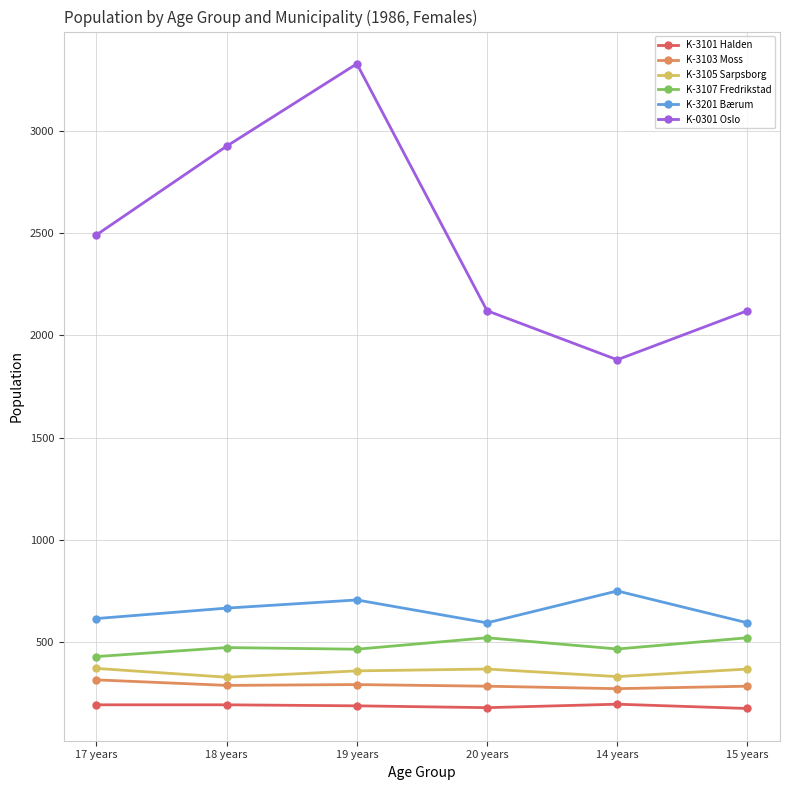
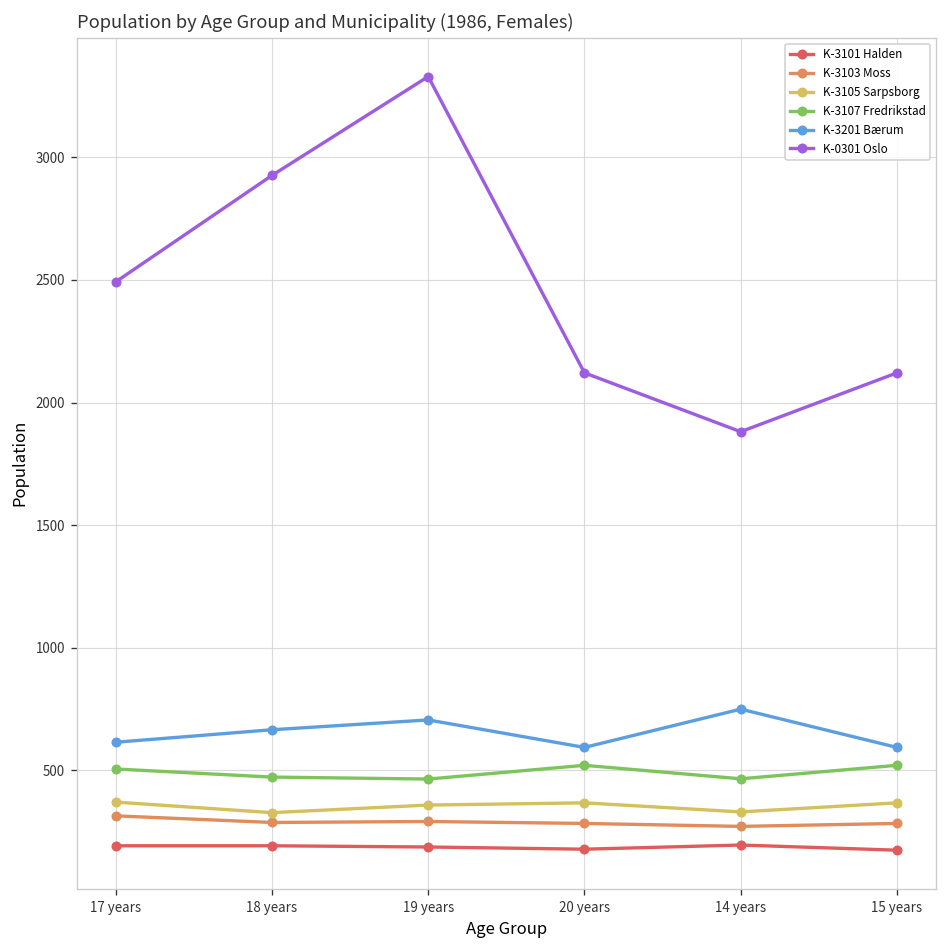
  {
    "K-3107 Fredrikstad": {
-     "17 years": 430,
+     "17 years": 510,
      "18 years": 470,
      "19 years": 470,
      "20 years": 520,
      "14 years": 470,
      "15 years": 520
    },
    "K-3201 Bærum": {
      "17 years": 620,
      "18 years": 670,
      "19 years": 710,
      "20 years": 590,
      "14 years": 750,
      "15 years": 590
    },
    "K-0301 Oslo": {
      "17 years": 2490,
      "18 years": 2930,
      "19 years": 3330,
      "20 years": 2120,
      "14 years": 1880,
      "15 years": 2120
    }
  }
